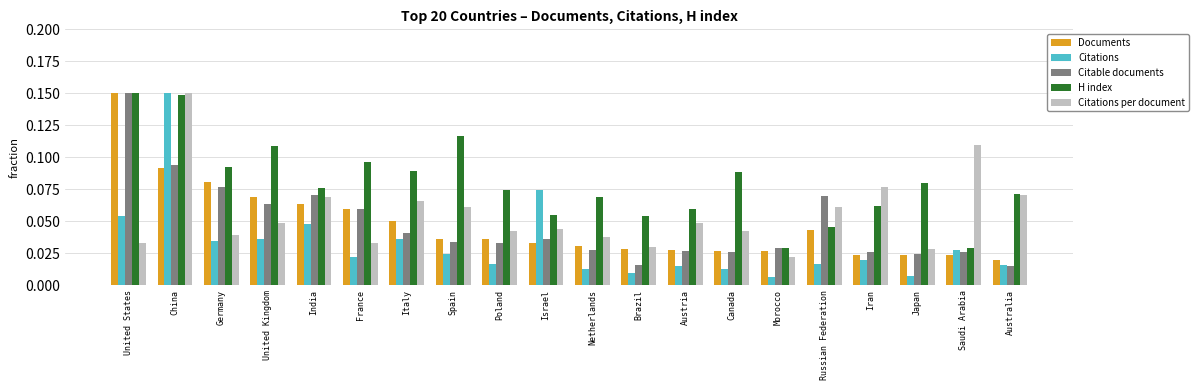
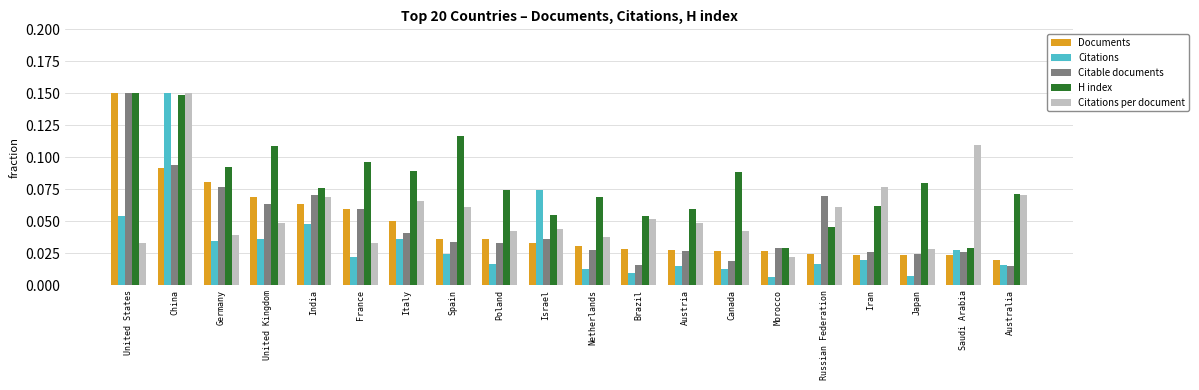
  {
    "Documents": {
      "United States": 0.150,
      "China": 0.091,
      "Germany": 0.080,
      "United Kingdom": 0.069,
      "India": 0.063,
      "France": 0.059,
      "Italy": 0.050,
      "Spain": 0.036,
      "Poland": 0.036,
      "Israel": 0.033,
      "Netherlands": 0.031,
      "Brazil": 0.028,
      "Austria": 0.028,
      "Canada": 0.027,
      "Morocco": 0.027,
-     "Russian Federation": 0.043,
+     "Russian Federation": 0.025,
      "Iran": 0.024,
      "Japan": 0.023,
      "Saudi Arabia": 0.023,
      "Australia": 0.020
    },
    "Citations": {
      "United States": 0.054,
      "China": 0.150,
      "Germany": 0.035,
      "United Kingdom": 0.036,
      "India": 0.048,
      "France": 0.022,
      "Italy": 0.036,
      "Spain": 0.024,
      "Poland": 0.016,
      "Israel": 0.075,
      "Netherlands": 0.013,
      "Brazil": 0.009,
      "Austria": 0.015,
      "Canada": 0.013,
      "Morocco": 0.006,
      "Russian Federation": 0.016,
      "Iran": 0.020,
      "Japan": 0.007,
      "Saudi Arabia": 0.028,
      "Australia": 0.015
    },
    "Citable documents": {
      "United States": 0.150,
      "China": 0.094,
      "Germany": 0.076,
      "United Kingdom": 0.063,
      "India": 0.070,
      "France": 0.060,
      "Italy": 0.041,
      "Spain": 0.034,
      "Poland": 0.033,
      "Israel": 0.036,
      "Netherlands": 0.027,
      "Brazil": 0.016,
      "Austria": 0.027,
-     "Canada": 0.026,
+     "Canada": 0.019,
      "Morocco": 0.029,
      "Russian Federation": 0.069,
      "Iran": 0.026,
      "Japan": 0.025,
      "Saudi Arabia": 0.026,
      "Australia": 0.015
    },
    "H index": {
      "United States": 0.150,
      "China": 0.149,
      "Germany": 0.092,
      "United Kingdom": 0.109,
      "India": 0.076,
      "France": 0.096,
      "Italy": 0.089,
      "Spain": 0.117,
      "Poland": 0.074,
      "Israel": 0.055,
      "Netherlands": 0.069,
      "Brazil": 0.054,
      "Austria": 0.059,
      "Canada": 0.088,
      "Morocco": 0.029,
      "Russian Federation": 0.045,
      "Iran": 0.062,
      "Japan": 0.080,
      "Saudi Arabia": 0.029,
      "Australia": 0.072
    },
    "Citations per document": {
      "United States": 0.033,
      "China": 0.150,
      "Germany": 0.039,
      "United Kingdom": 0.048,
      "India": 0.069,
      "France": 0.033,
      "Italy": 0.066,
      "Spain": 0.061,
      "Poland": 0.042,
      "Israel": 0.044,
      "Netherlands": 0.038,
-     "Brazil": 0.030,
+     "Brazil": 0.052,
      "Austria": 0.048,
      "Canada": 0.042,
      "Morocco": 0.022,
      "Russian Federation": 0.061,
      "Iran": 0.077,
      "Japan": 0.028,
      "Saudi Arabia": 0.109,
      "Australia": 0.070
    }
  }
